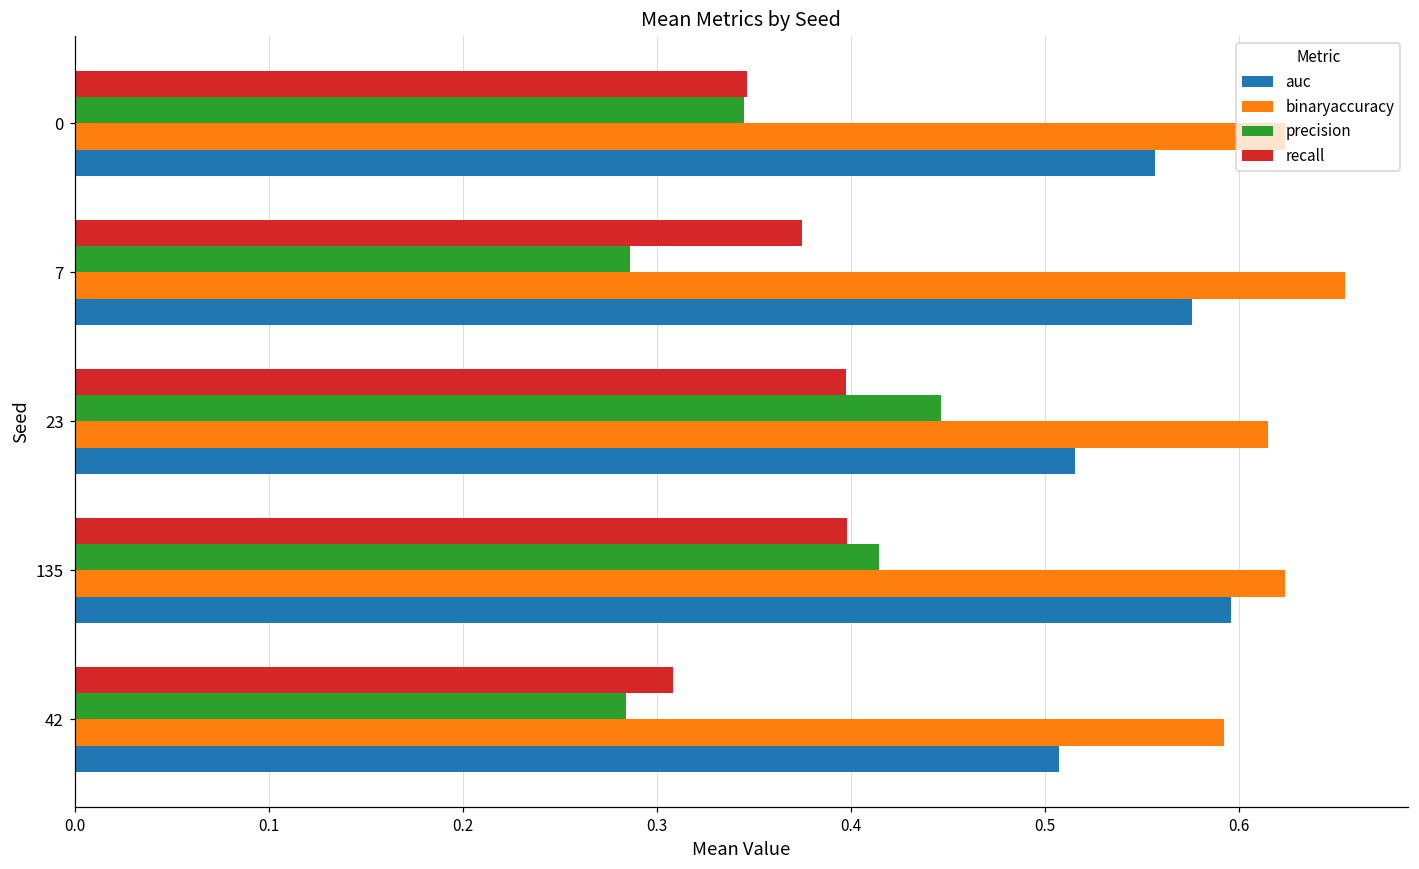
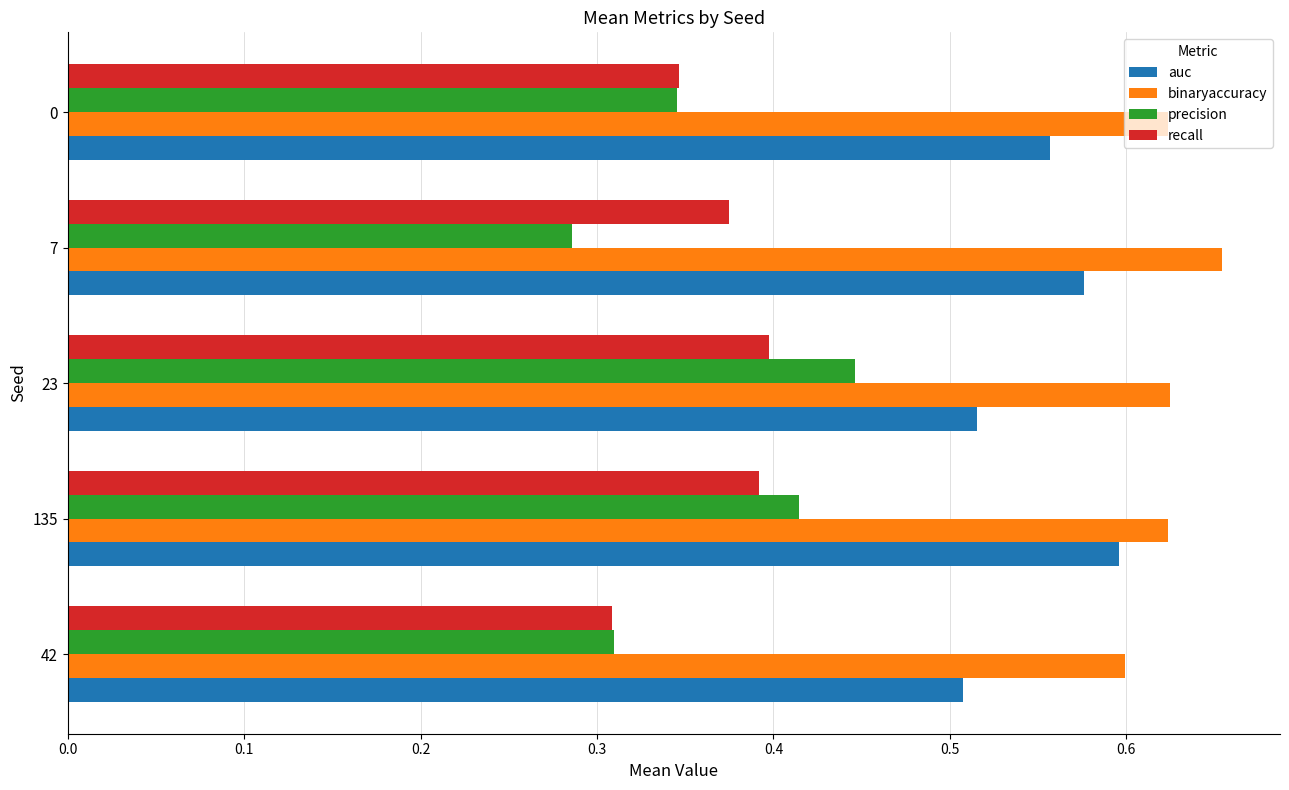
  {
    "auc": {
      "0": 0.557,
      "7": 0.576,
      "23": 0.515,
      "135": 0.596,
      "42": 0.507
    },
    "binaryaccuracy": {
      "7": 0.654,
-     "23": 0.615,
+     "23": 0.625,
      "135": 0.624,
-     "42": 0.592
+     "42": 0.599
    },
    "precision": {
      "0": 0.345,
      "7": 0.286,
      "23": 0.446,
      "135": 0.414,
-     "42": 0.284
+     "42": 0.310
    },
    "recall": {
      "0": 0.347,
      "7": 0.375,
      "23": 0.398,
-     "135": 0.398,
+     "135": 0.392,
      "42": 0.308
    }
  }
